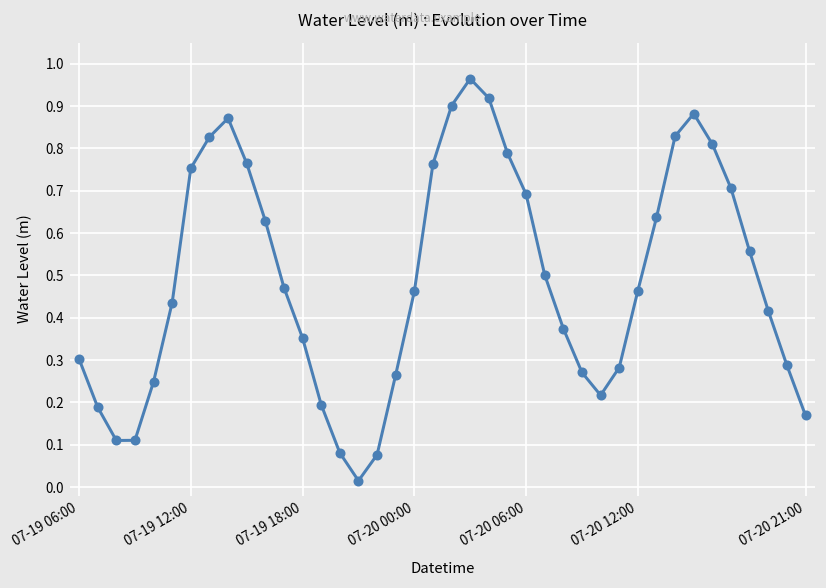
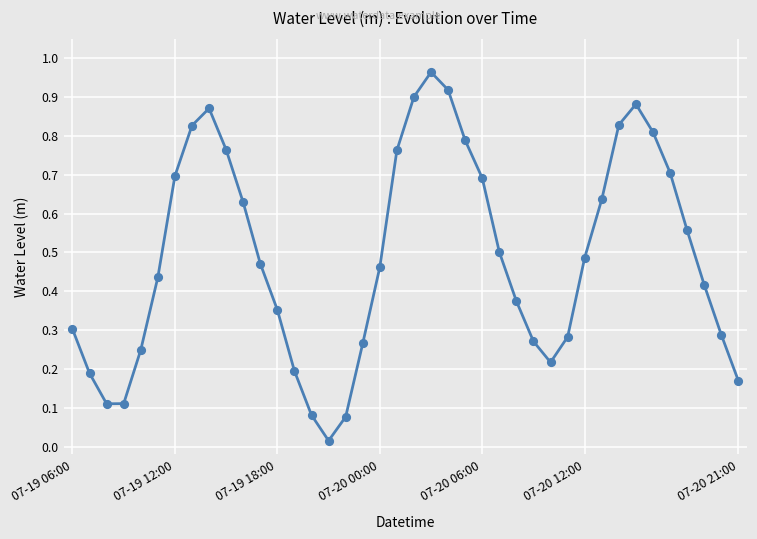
  {
    "07-19 06:00": 0.30,
-   "07-19 12:00": 0.75,
+   "07-19 12:00": 0.70,
    "07-19 18:00": 0.35,
    "07-20 00:00": 0.46,
    "07-20 06:00": 0.69,
-   "07-20 12:00": 0.46,
+   "07-20 12:00": 0.49,
    "07-20 21:00": 0.17
  }
